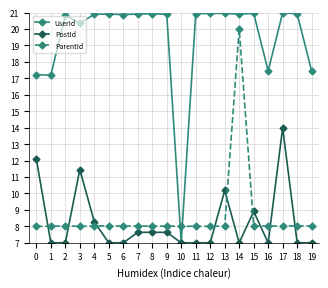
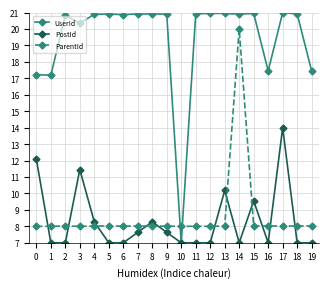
  {
    "PostId": {
      "0": 12.1,
      "1": 7.0,
      "2": 7.0,
      "3": 11.5,
      "4": 8.3,
      "5": 7.0,
      "6": 7.0,
      "7": 7.6,
-     "8": 7.6,
+     "8": 8.3,
      "9": 7.6,
      "11": 7.0,
      "12": 7.0,
      "13": 10.2,
      "14": 7.0,
-     "15": 8.9,
+     "15": 9.5,
      "16": 7.0,
      "17": 14.0,
      "18": 7.0,
      "19": 7.0
    }
  }
